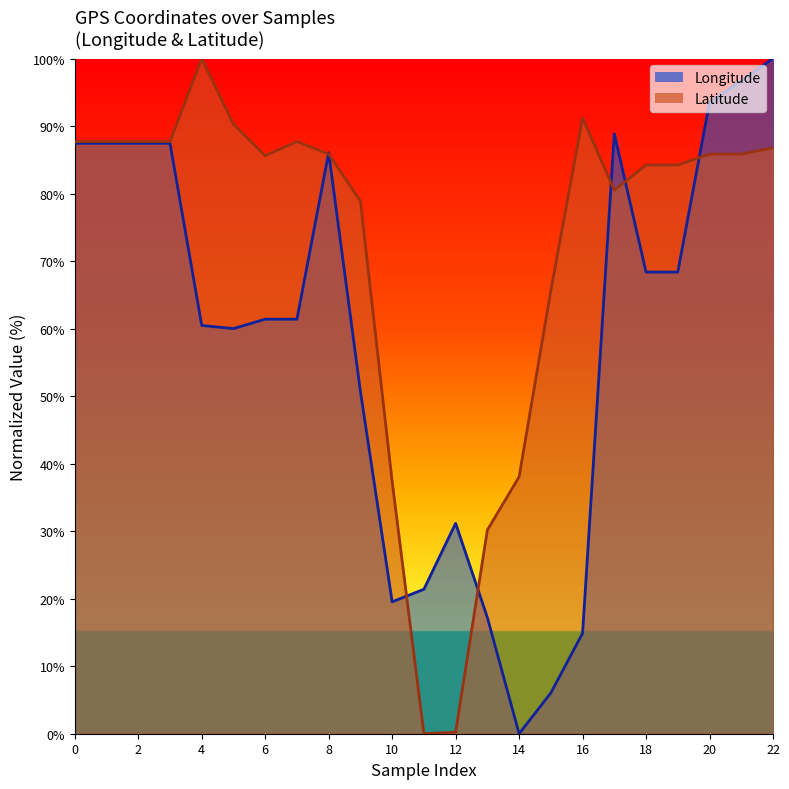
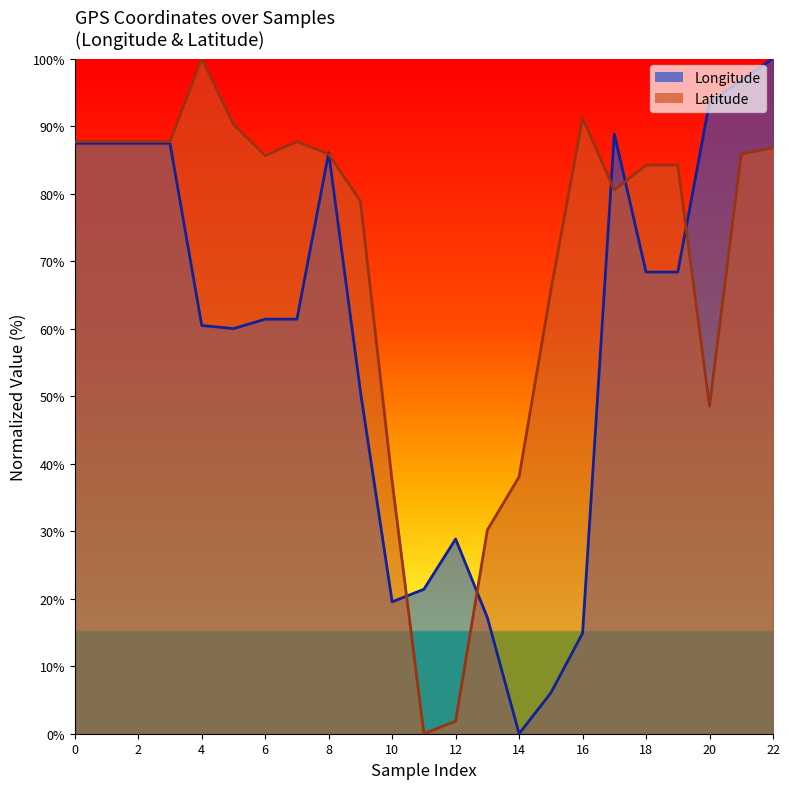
  {
    "Longitude": {
      "4": "60%",
      "6": "61%",
      "10": "20%",
-     "12": "31%",
+     "12": "29%",
      "14": "0%",
      "16": "15%",
      "18": "68%",
      "22": "100%"
    },
    "Latitude": {
      "4": "100%",
      "6": "86%",
      "10": "37%",
-     "12": "0%",
+     "12": "2%",
      "14": "38%",
      "16": "91%",
      "18": "84%",
-     "20": "86%",
+     "20": "48%",
      "22": "87%"
    }
  }
